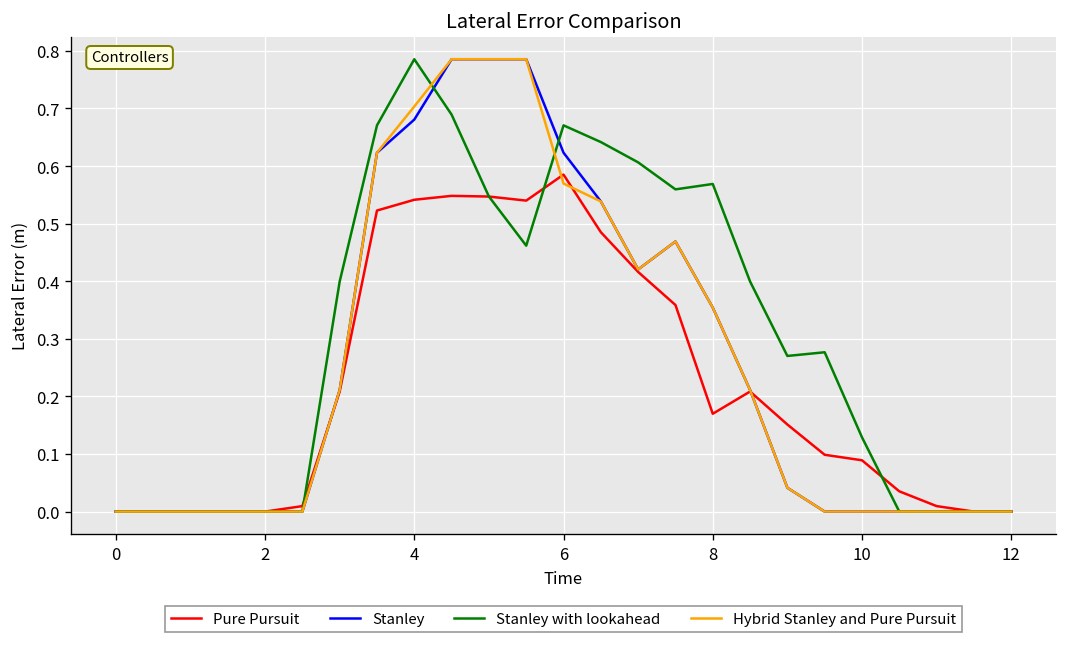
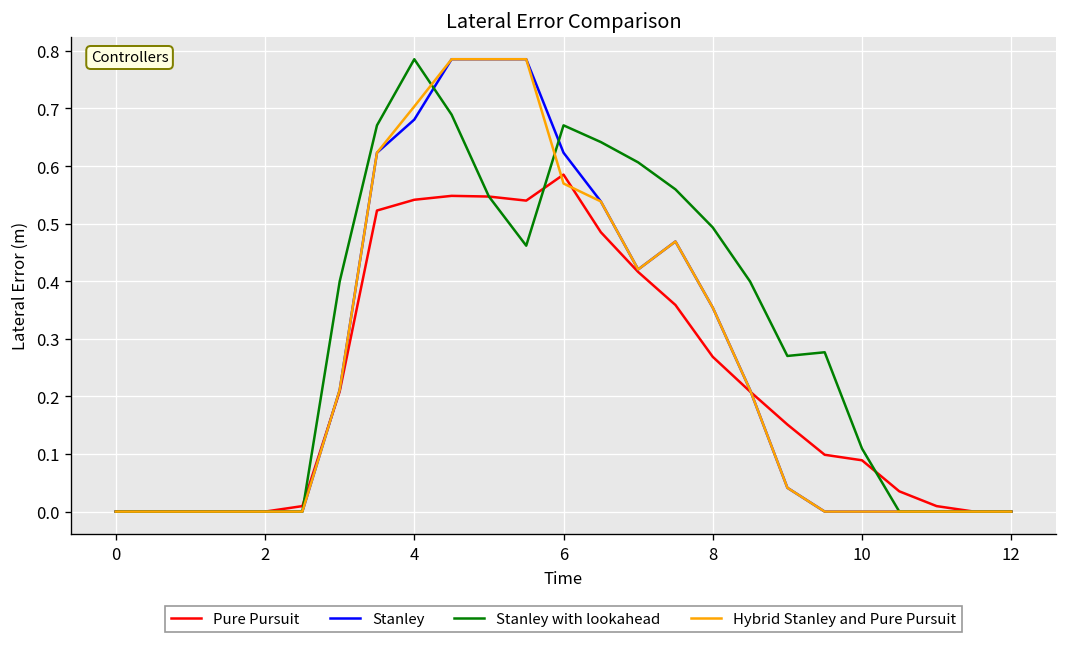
  {
    "Pure Pursuit": {
      "4": 0.54,
      "6": 0.59,
-     "8": 0.17,
+     "8": 0.27,
      "10": 0.09
    },
    "Stanley": {
      "4": 0.68,
      "6": 0.62
    },
    "Stanley with lookahead": {
      "4": 0.79,
      "6": 0.67,
-     "8": 0.57,
-     "10": 0.13
+     "8": 0.49,
+     "10": 0.11
    },
    "Hybrid Stanley and Pure Pursuit": {
      "4": 0.70,
      "6": 0.57
    }
  }
